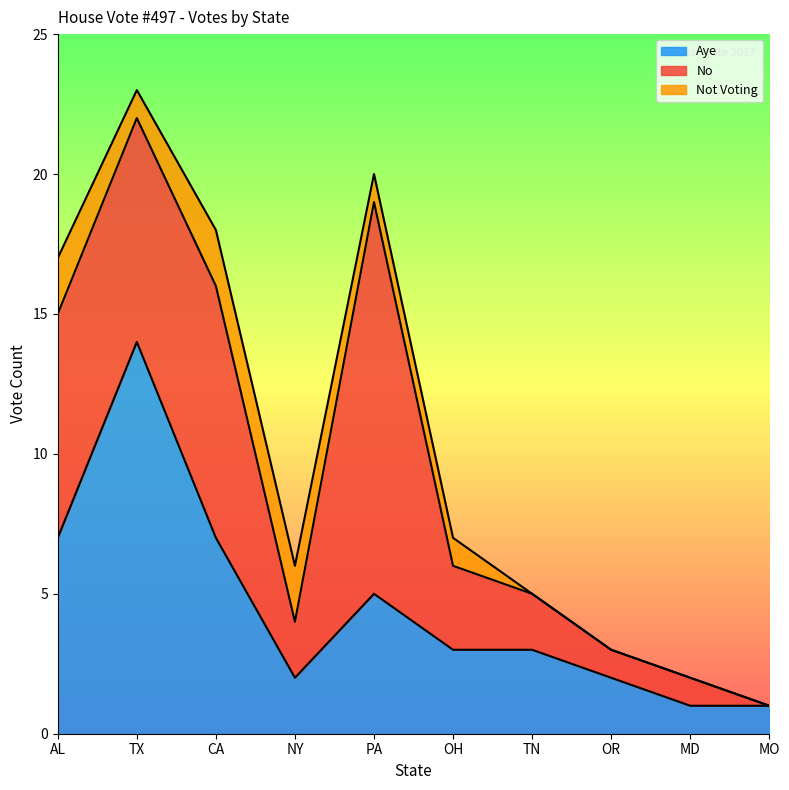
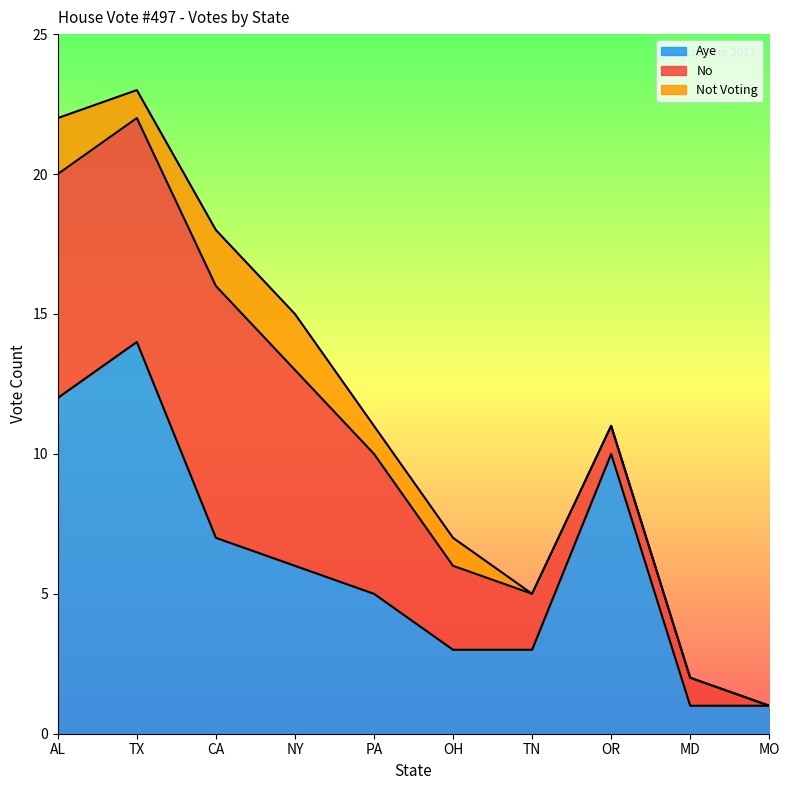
  {
    "Aye": {
-     "AL": 7,
+     "AL": 12,
      "TX": 14,
      "CA": 7,
-     "NY": 2,
+     "NY": 6,
      "PA": 5,
      "OH": 3,
      "TN": 3,
-     "OR": 2,
+     "OR": 10,
      "MD": 1
    },
    "No": {
      "AL": 8,
      "TX": 8,
      "CA": 9,
-     "NY": 2,
-     "PA": 14,
+     "NY": 7,
+     "PA": 5,
      "OH": 3
    },
    "Not Voting": {
      "AL": 2,
      "TX": 1,
      "CA": 2,
      "NY": 2,
      "PA": 1,
      "OH": 1
    }
  }
